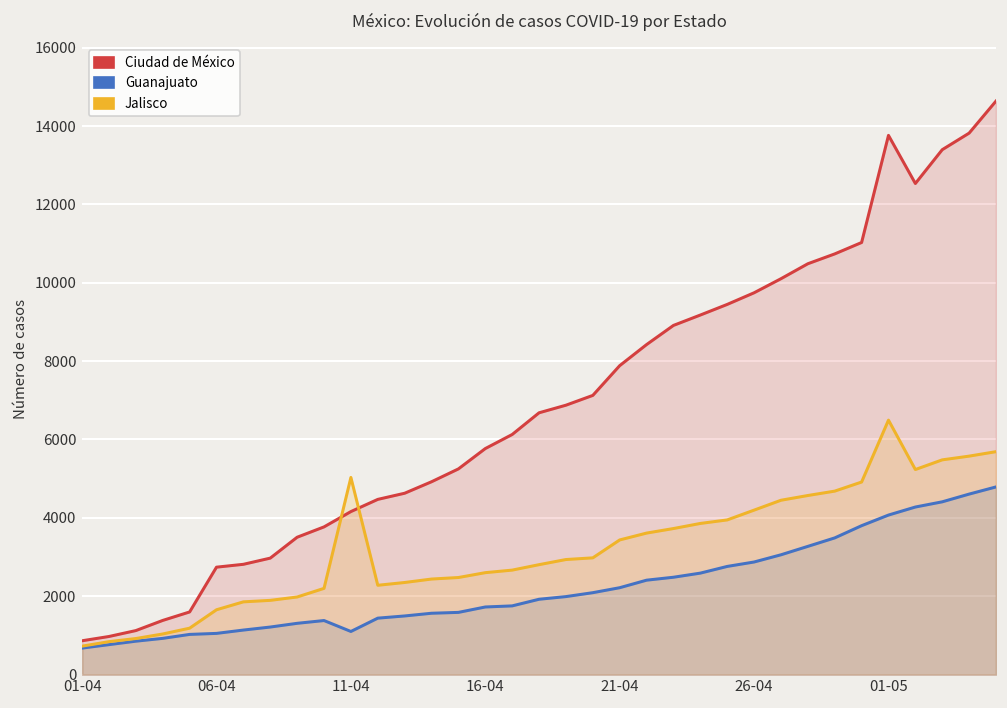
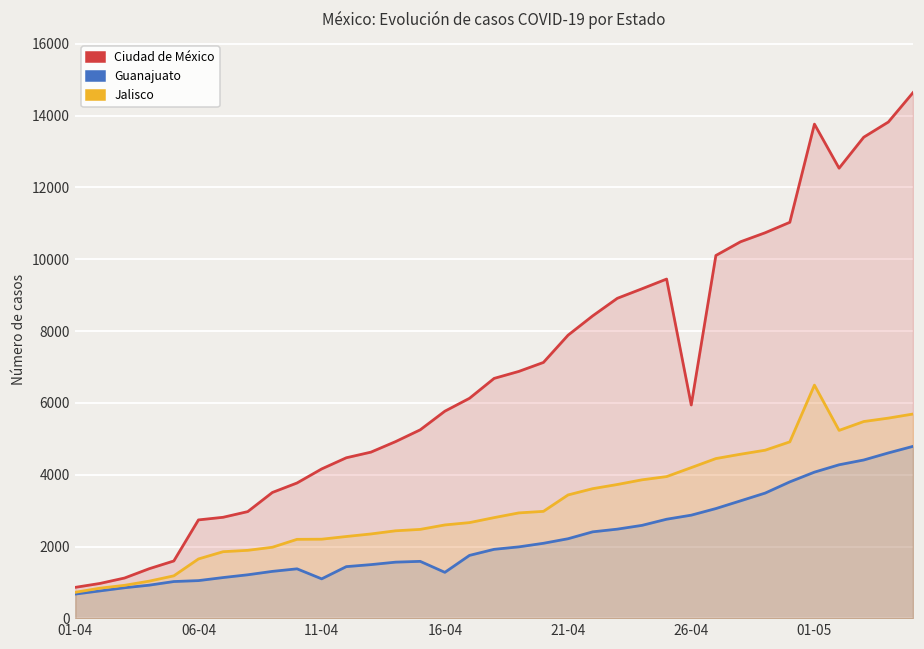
  {
    "Ciudad de México": {
      "01-04": 900,
      "06-04": 2700,
      "11-04": 4200,
      "16-04": 5800,
      "21-04": 7900,
-     "26-04": 9700,
+     "26-04": 5900,
      "01-05": 13800
    },
    "Guanajuato": {
      "06-04": 1100,
      "11-04": 1100,
-     "16-04": 1700,
+     "16-04": 1300,
      "21-04": 2200,
      "26-04": 2900,
      "01-05": 4100
    },
    "Jalisco": {
      "06-04": 1700,
-     "11-04": 5000,
+     "11-04": 2200,
      "16-04": 2600,
      "21-04": 3400,
      "26-04": 4200,
      "01-05": 6500
    }
  }
